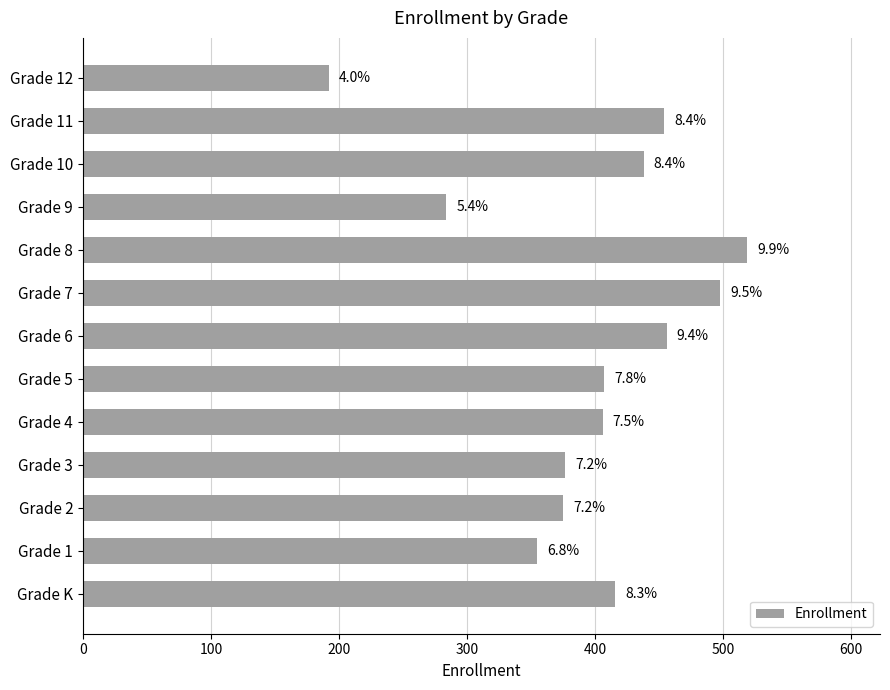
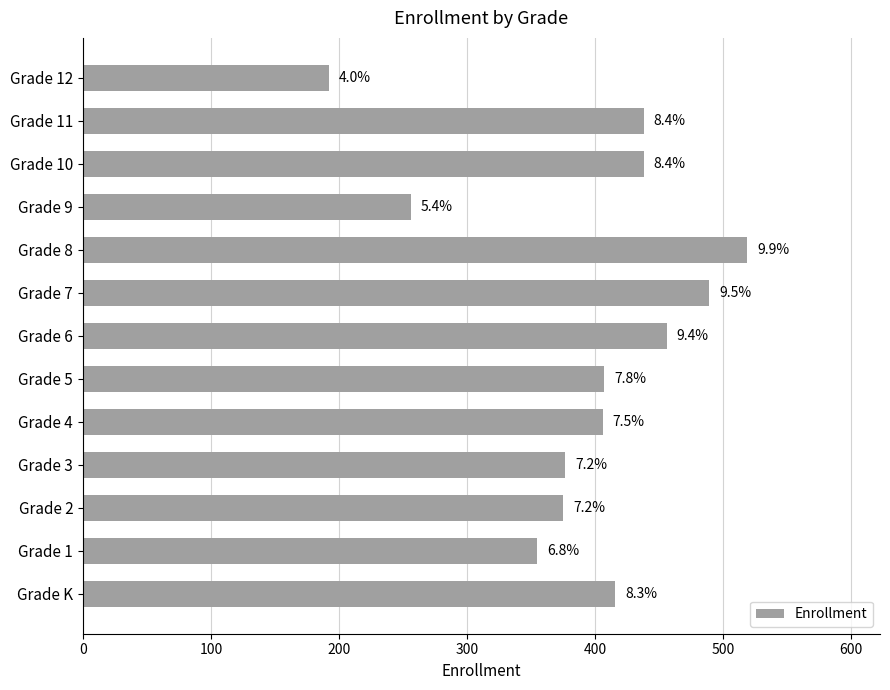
  {
-   "Grade 11": 454,
-   "Grade 9": 284,
-   "Grade 7": 498
+   "Grade 11": 438,
+   "Grade 9": 256,
+   "Grade 7": 489
  }
